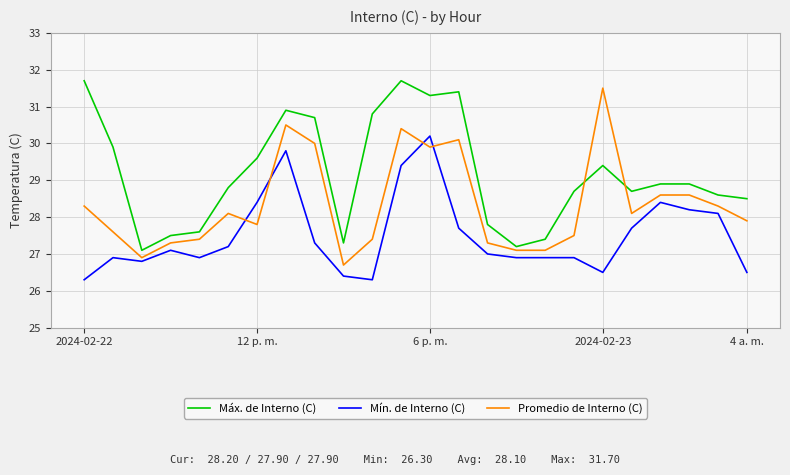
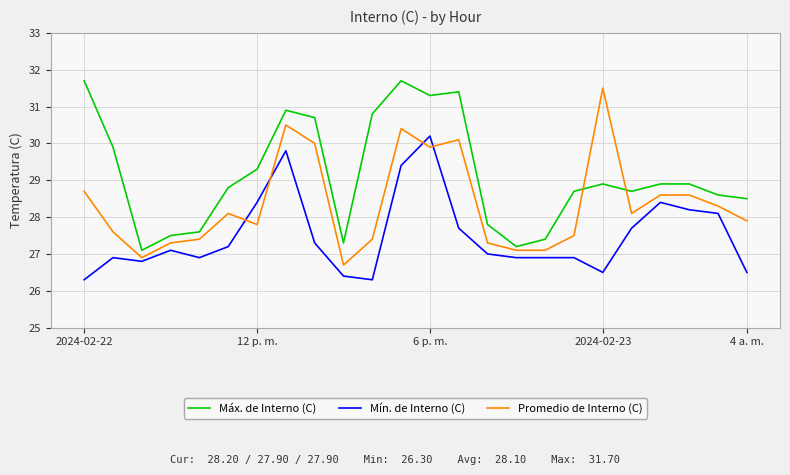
  {
    "Máx. de Interno (C)": {
      "2024-02-22": 31.7,
-     "12 p. m.": 29.6,
+     "12 p. m.": 29.3,
      "6 p. m.": 31.3,
-     "2024-02-23": 29.4,
+     "2024-02-23": 28.9,
      "4 a. m.": 28.5
    },
    "Mín. de Interno (C)": {
      "2024-02-22": 26.3,
      "12 p. m.": 28.4,
      "6 p. m.": 30.2,
      "2024-02-23": 26.5,
      "4 a. m.": 26.5
    },
    "Promedio de Interno (C)": {
-     "2024-02-22": 28.3,
+     "2024-02-22": 28.7,
      "12 p. m.": 27.8,
      "6 p. m.": 29.9,
      "2024-02-23": 31.5,
      "4 a. m.": 27.9
    }
  }
